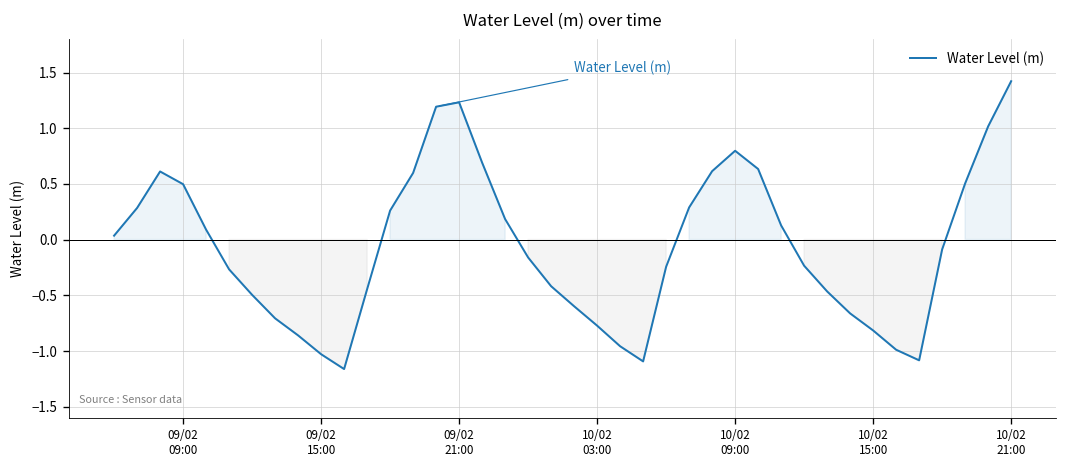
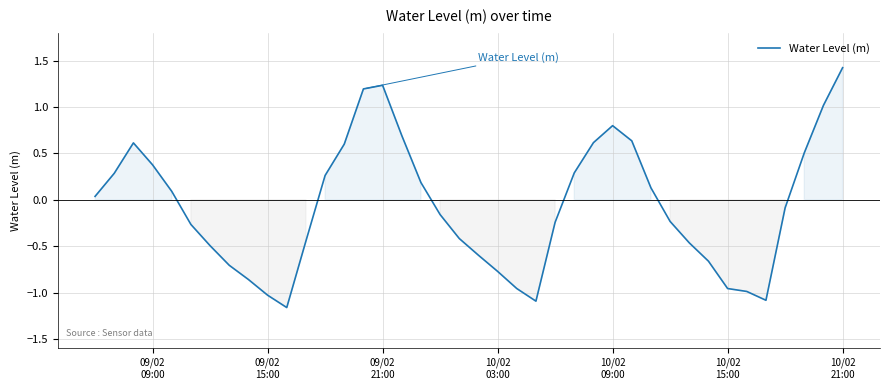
  {
-   "09/02 09:00": 0.5,
+   "09/02 09:00": 0.4,
    "09/02 15:00": -1.0,
    "09/02 21:00": 1.2,
    "10/02 03:00": -0.8,
    "10/02 09:00": 0.8,
-   "10/02 15:00": -0.8,
+   "10/02 15:00": -1.0,
    "10/02 21:00": 1.4
  }
